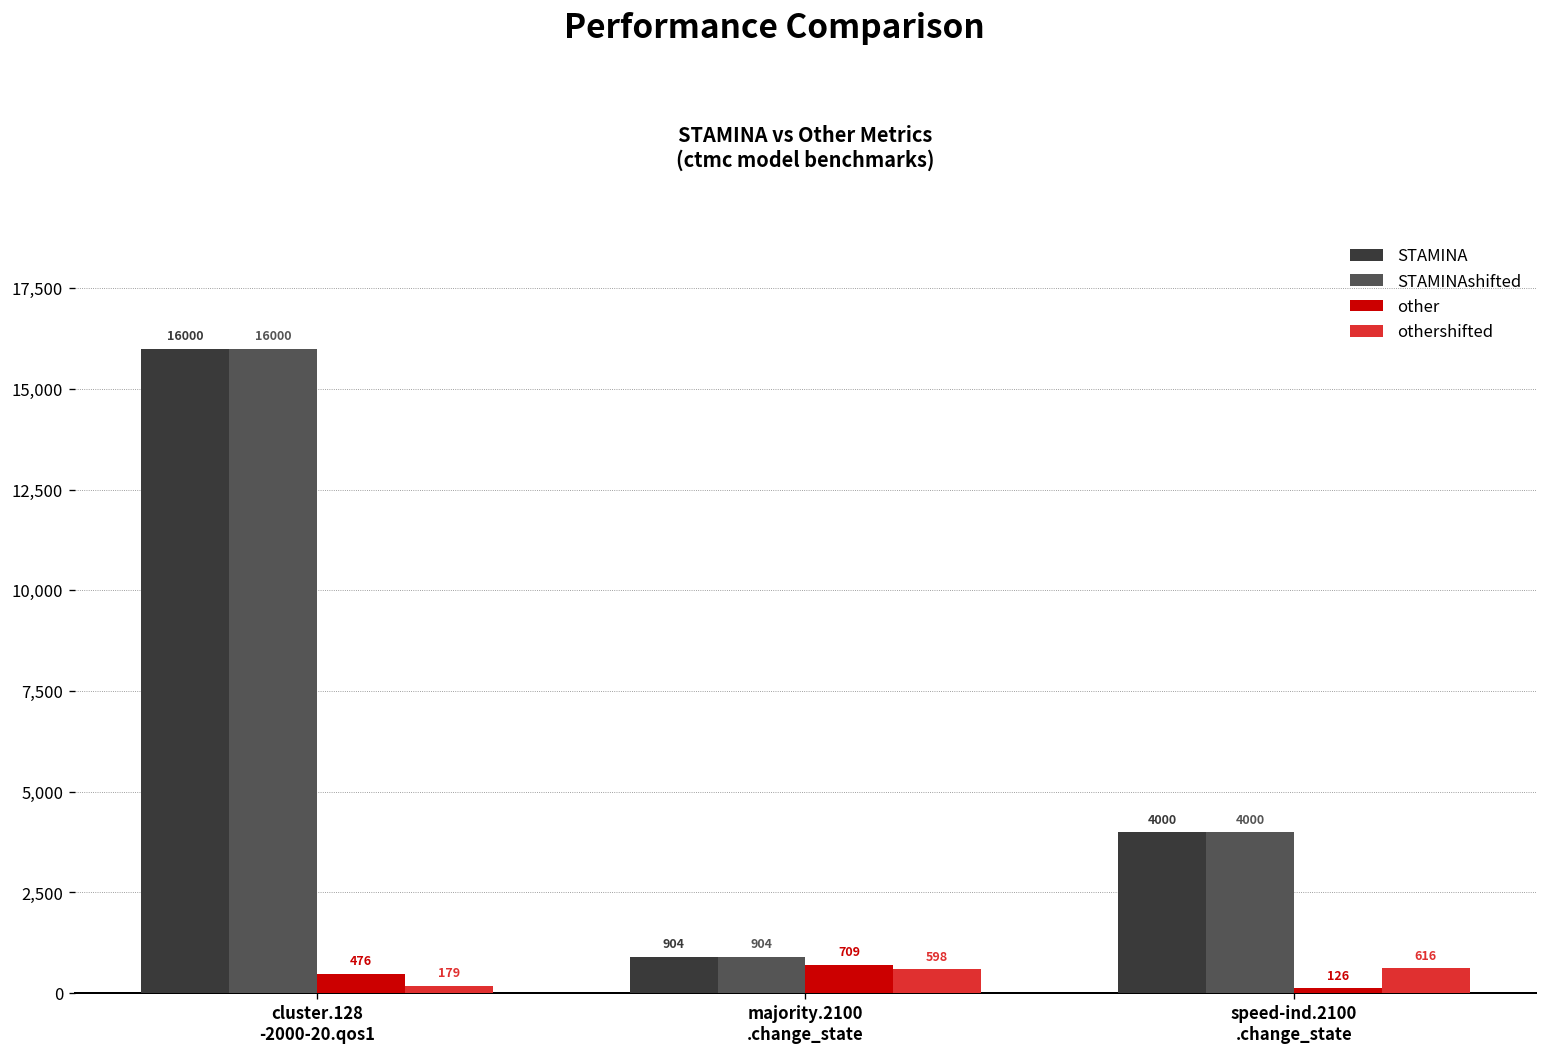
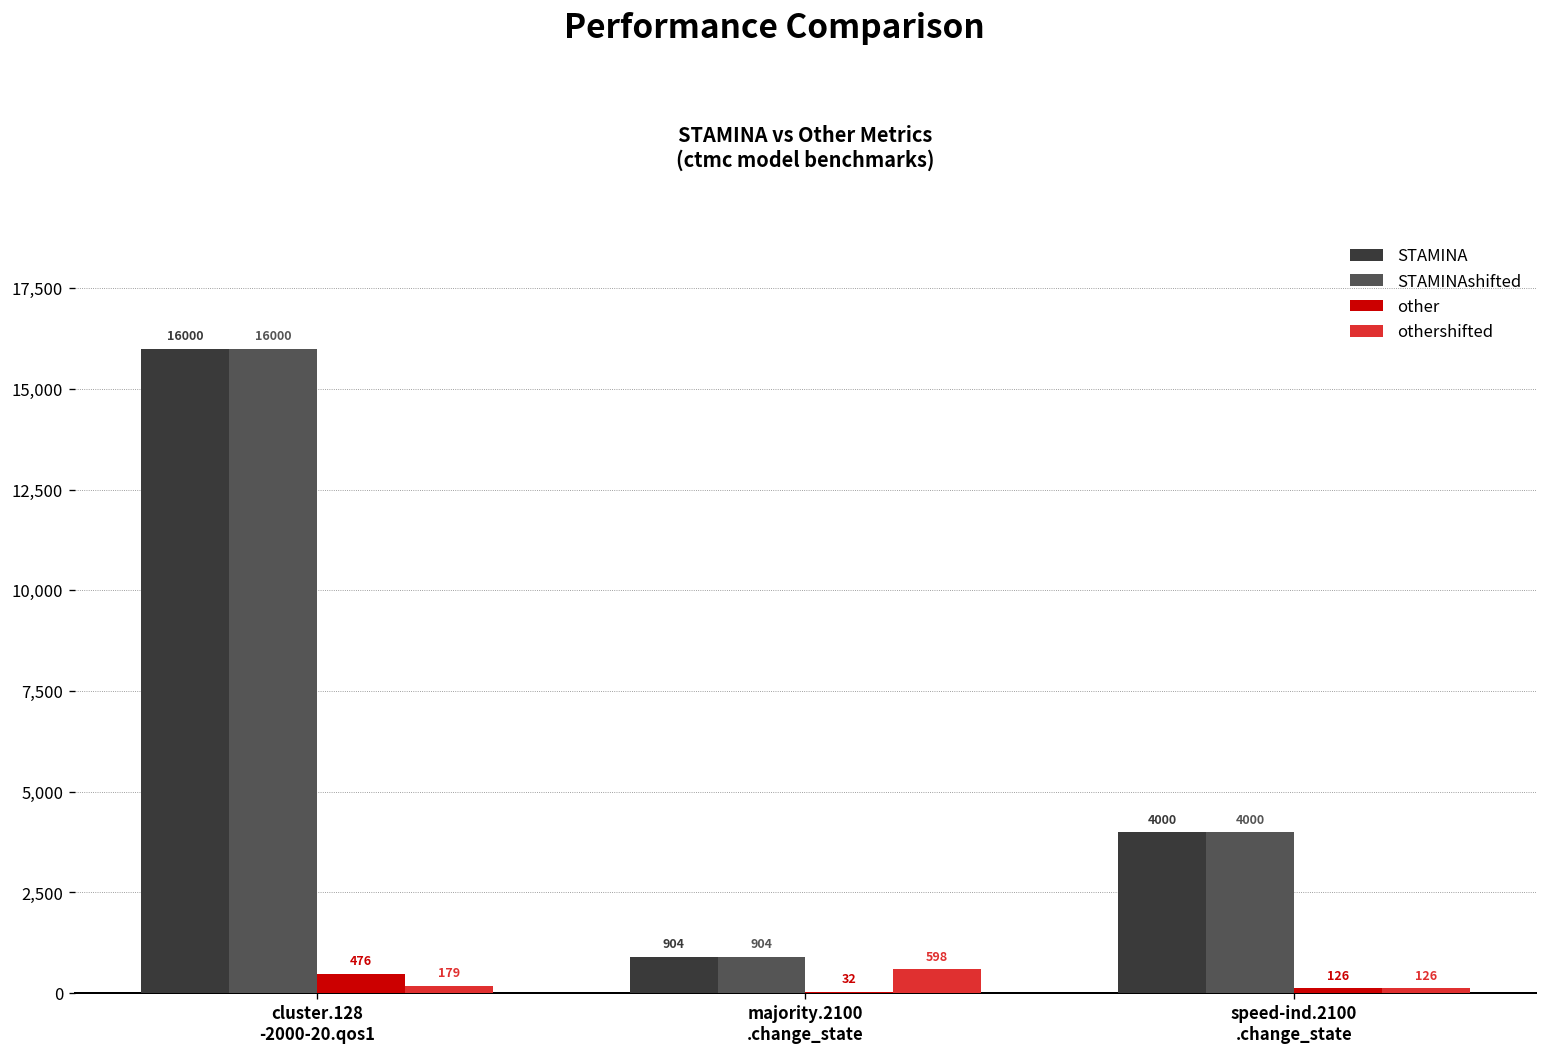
  {
    "other": {
      "cluster.128 -2000-20.qos1": 476,
-     "majority.2100 .change_state": 709,
+     "majority.2100 .change_state": 32,
      "speed-ind.2100 .change_state": 126
    },
    "othershifted": {
      "cluster.128 -2000-20.qos1": 179,
      "majority.2100 .change_state": 598,
-     "speed-ind.2100 .change_state": 616
+     "speed-ind.2100 .change_state": 126
    }
  }
